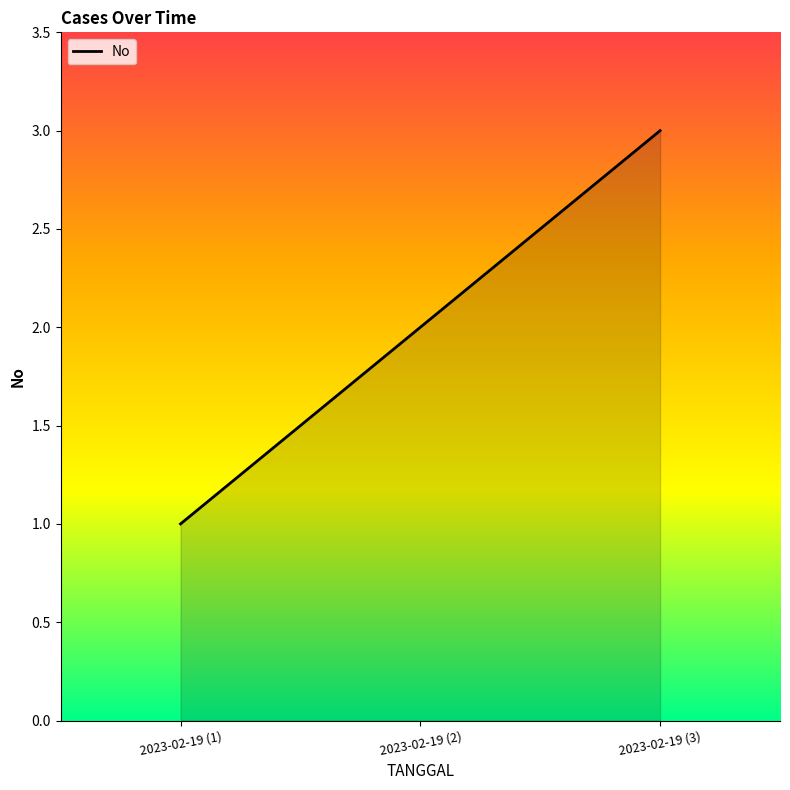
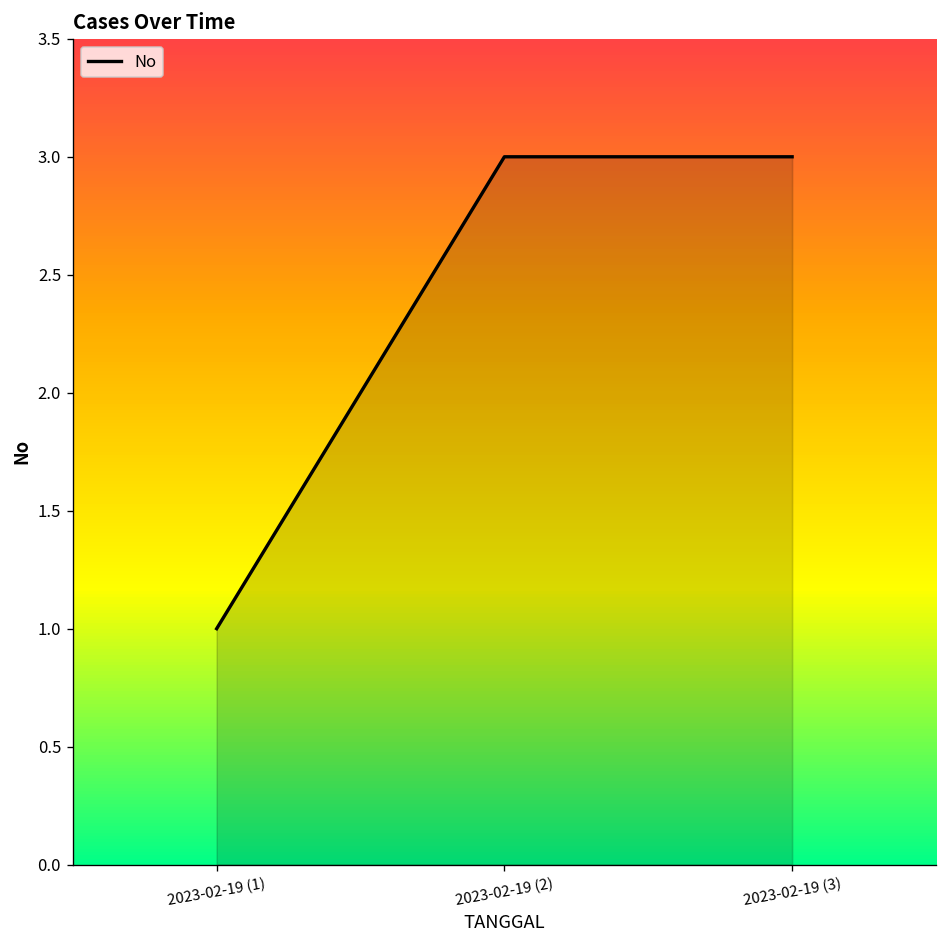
  {
    "2023-02-19 (1)": 1,
-   "2023-02-19 (2)": 2,
+   "2023-02-19 (2)": 3,
    "2023-02-19 (3)": 3
  }
